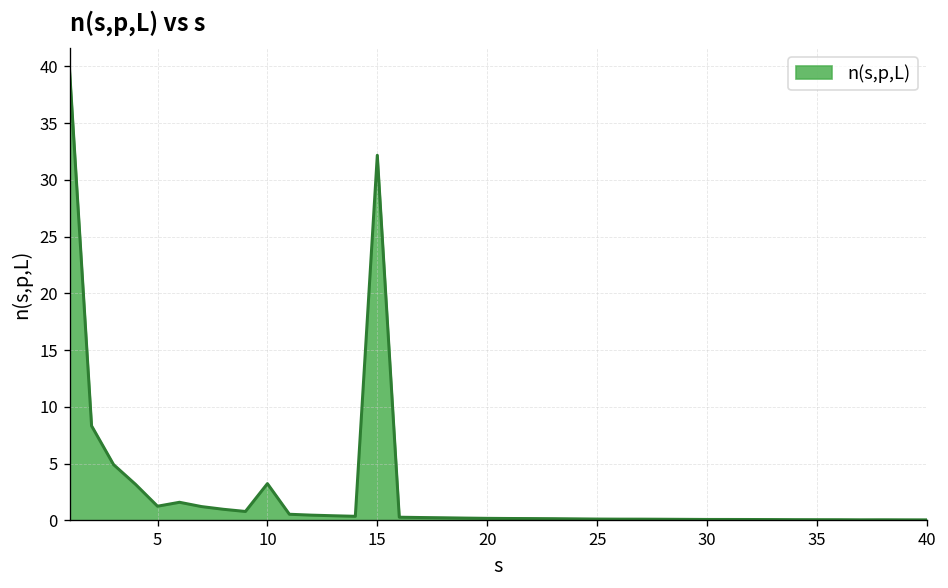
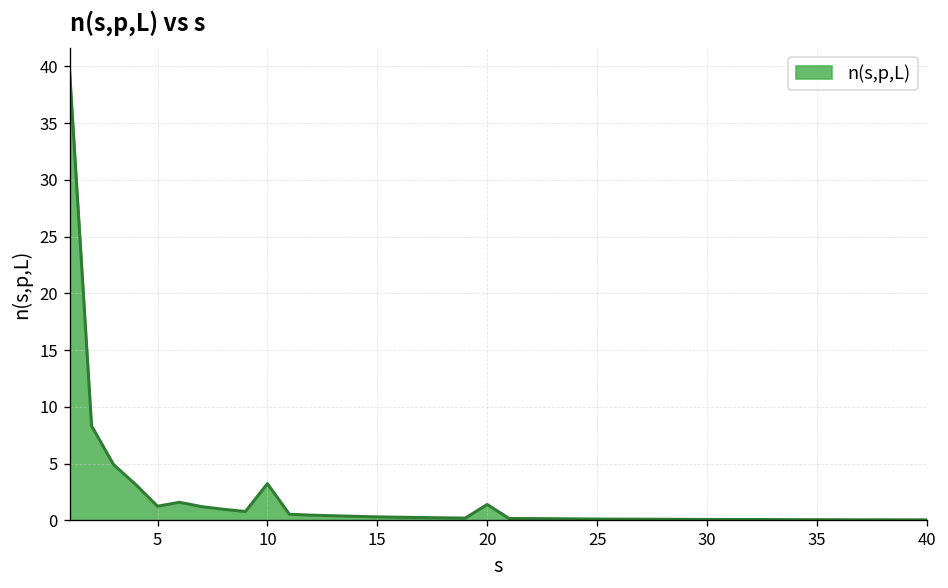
  {
    "5": 1,
    "10": 3,
-   "15": 32,
-   "20": 0,
+   "15": 0,
+   "20": 1,
    "25": 0,
    "30": 0,
    "35": 0,
    "40": 0
  }
